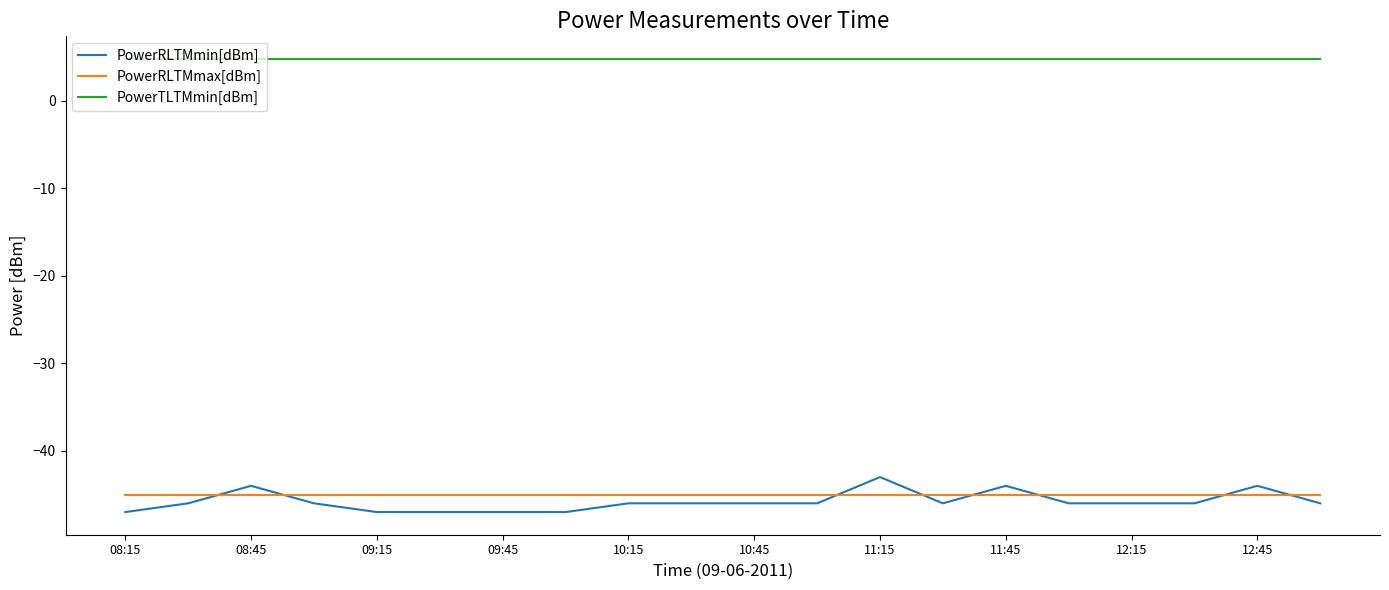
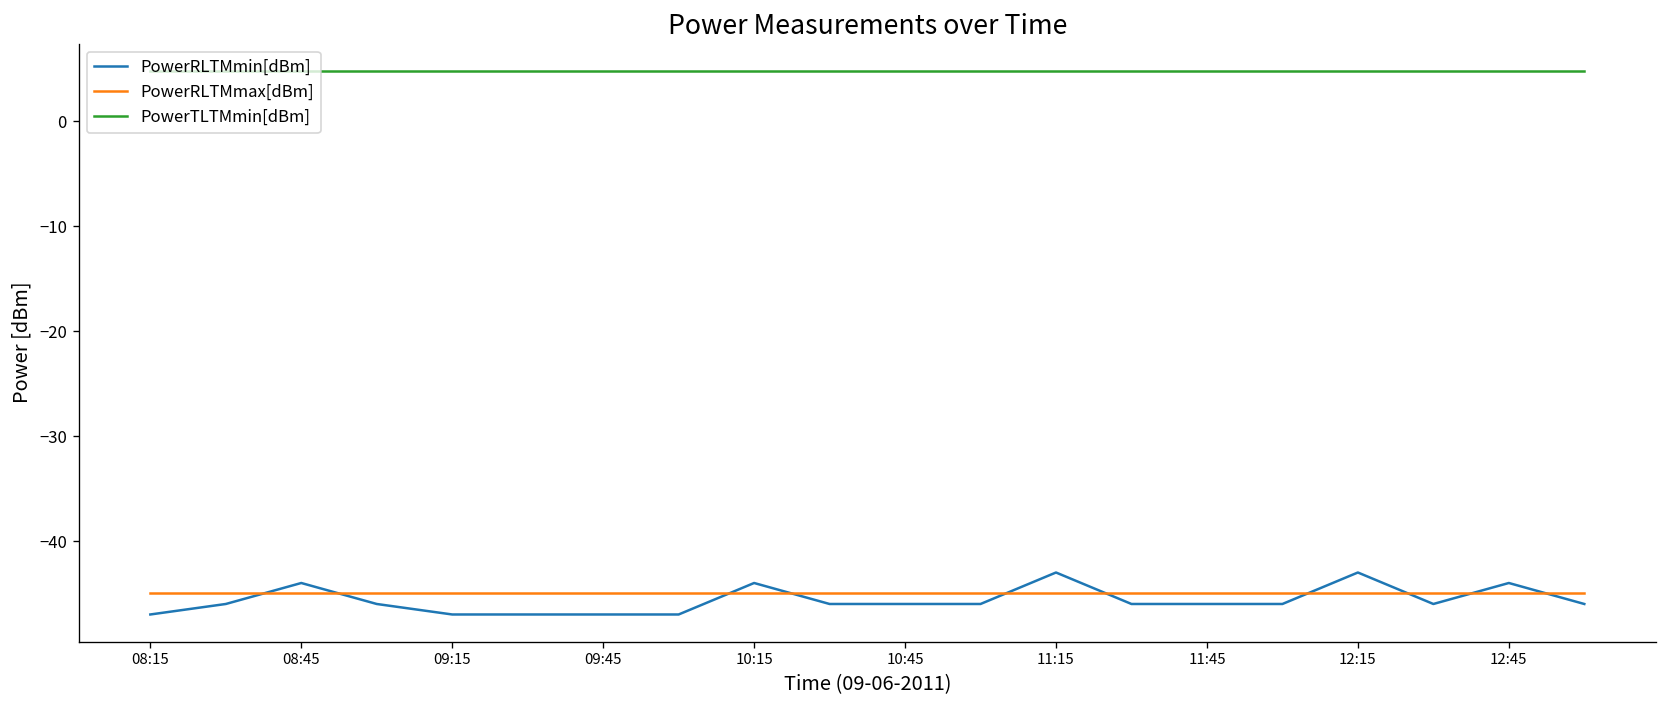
  {
    "PowerRLTMmin[dBm]": {
      "08:15": -47,
      "08:45": -44,
      "09:15": -47,
      "09:45": -47,
-     "10:15": -46,
+     "10:15": -44,
      "10:45": -46,
      "11:15": -43,
-     "11:45": -44,
-     "12:15": -46,
+     "11:45": -46,
+     "12:15": -43,
      "12:45": -44
    },
    "PowerRLTMmax[dBm]": {
      "08:15": -45,
      "08:45": -45,
      "09:15": -45,
      "09:45": -45,
      "10:15": -45,
      "10:45": -45,
      "11:15": -45,
      "11:45": -45,
      "12:15": -45,
      "12:45": -45
    },
    "PowerTLTMmin[dBm]": {
      "09:15": 5,
      "09:45": 5,
      "10:15": 5,
      "10:45": 5,
      "11:15": 5,
      "11:45": 5,
      "12:15": 5,
      "12:45": 5
    }
  }
